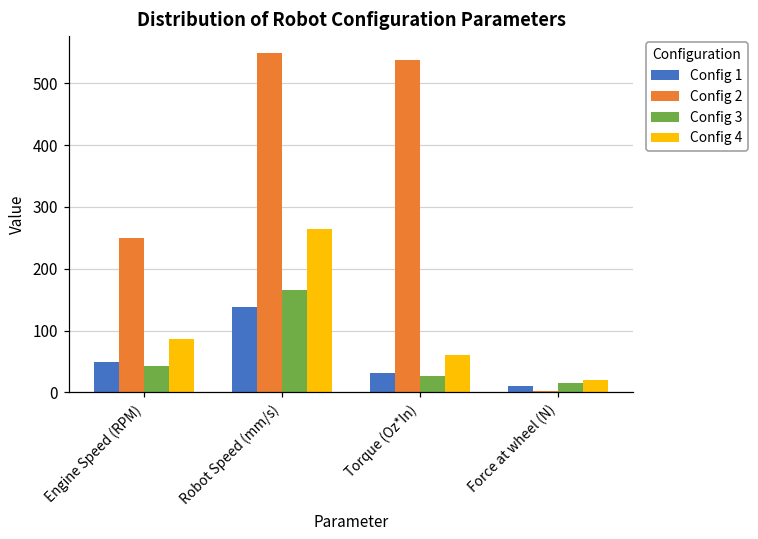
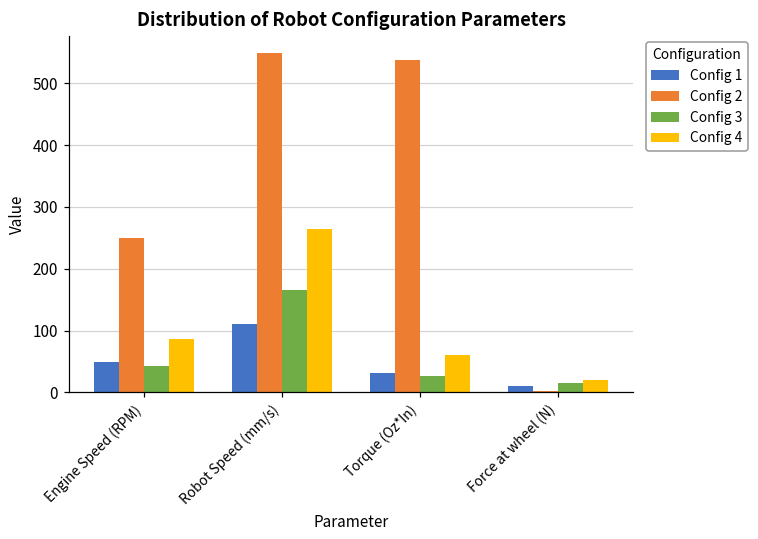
  {
    "Config 1": {
      "Engine Speed (RPM)": 50,
-     "Robot Speed (mm/s)": 140,
+     "Robot Speed (mm/s)": 110,
      "Torque (Oz*In)": 30,
      "Force at wheel (N)": 10
    },
    "Config 2": {
      "Engine Speed (RPM)": 250,
      "Robot Speed (mm/s)": 550,
      "Torque (Oz*In)": 540
    },
    "Config 3": {
      "Engine Speed (RPM)": 40,
      "Robot Speed (mm/s)": 160,
      "Torque (Oz*In)": 30,
      "Force at wheel (N)": 20
    },
    "Config 4": {
      "Engine Speed (RPM)": 90,
      "Robot Speed (mm/s)": 260,
      "Torque (Oz*In)": 60,
      "Force at wheel (N)": 20
    }
  }
